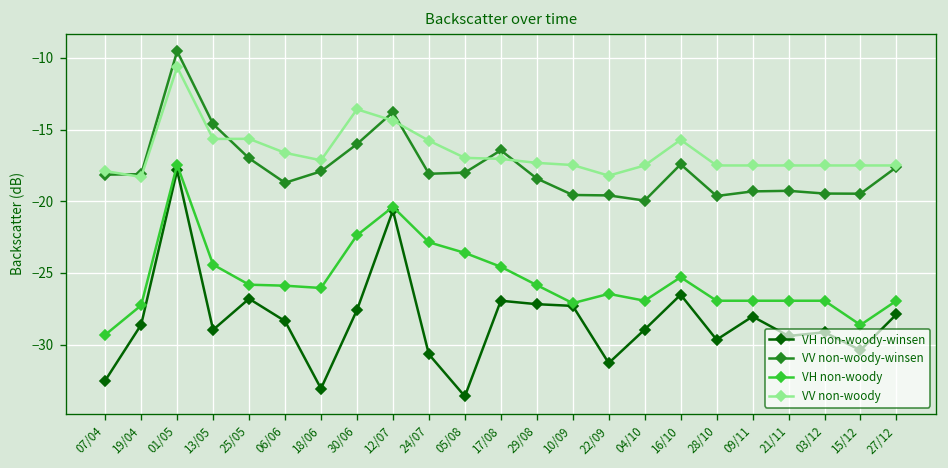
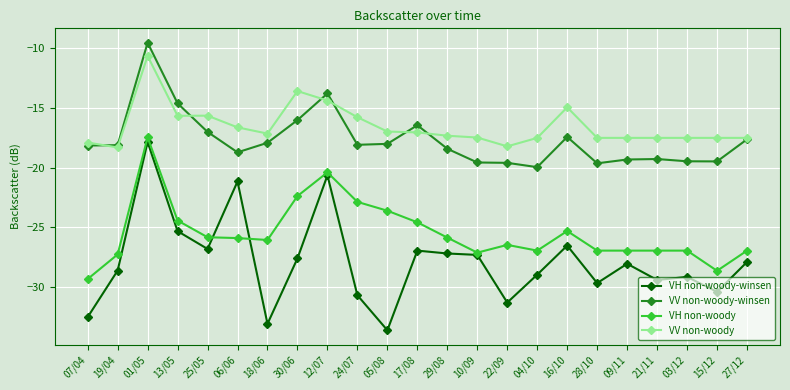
  {
    "VH non-woody-winsen": {
      "07/04": -32.5,
      "19/04": -28.6,
      "01/05": -17.8,
-     "13/05": -29.0,
+     "13/05": -25.3,
      "25/05": -26.8,
-     "06/06": -28.4,
+     "06/06": -21.2,
      "18/06": -33.1,
      "30/06": -27.6,
      "12/07": -20.6,
      "24/07": -30.7,
      "05/08": -33.6,
      "17/08": -26.9,
      "29/08": -27.2,
      "22/09": -31.3,
      "04/10": -29.0,
      "16/10": -26.5,
      "28/10": -29.7,
      "09/11": -28.0,
      "03/12": -29.1,
      "27/12": -27.9
    },
    "VV non-woody-winsen": {
      "07/04": -18.1,
      "01/05": -9.5,
      "13/05": -14.6,
      "25/05": -17.0,
      "06/06": -18.7,
      "18/06": -17.9,
      "30/06": -16.0,
      "12/07": -13.8,
      "24/07": -18.1,
      "05/08": -18.0,
      "17/08": -16.4,
      "29/08": -18.4,
      "10/09": -19.6,
      "22/09": -19.6,
      "04/10": -20.0,
      "16/10": -17.4,
      "28/10": -19.6,
      "09/11": -19.3,
      "21/11": -19.3,
      "03/12": -19.5,
      "15/12": -19.5
    },
    "VH non-woody": {
      "07/04": -29.3,
      "19/04": -27.3,
      "01/05": -17.5,
      "13/05": -24.4,
      "25/05": -25.8,
      "06/06": -25.9,
      "18/06": -26.1,
      "30/06": -22.4,
      "12/07": -20.4,
      "24/07": -22.9,
      "05/08": -23.6,
      "17/08": -24.6,
      "29/08": -25.9,
      "22/09": -26.5,
      "04/10": -26.9,
      "16/10": -25.3,
      "28/10": -26.9,
      "09/11": -26.9,
      "21/11": -26.9,
      "03/12": -26.9,
      "15/12": -28.6,
      "27/12": -26.9
    },
    "VV non-woody": {
      "07/04": -17.9,
      "01/05": -10.6,
      "13/05": -15.7,
      "25/05": -15.6,
      "06/06": -16.6,
      "18/06": -17.1,
      "30/06": -13.6,
      "12/07": -14.4,
      "24/07": -15.8,
      "05/08": -17.0,
      "17/08": -17.0,
      "29/08": -17.3,
      "10/09": -17.5,
      "22/09": -18.2,
      "04/10": -17.5,
-     "16/10": -15.7,
+     "16/10": -14.9,
      "28/10": -17.5,
      "09/11": -17.5,
      "21/11": -17.5,
      "03/12": -17.5,
      "15/12": -17.5
    }
  }
